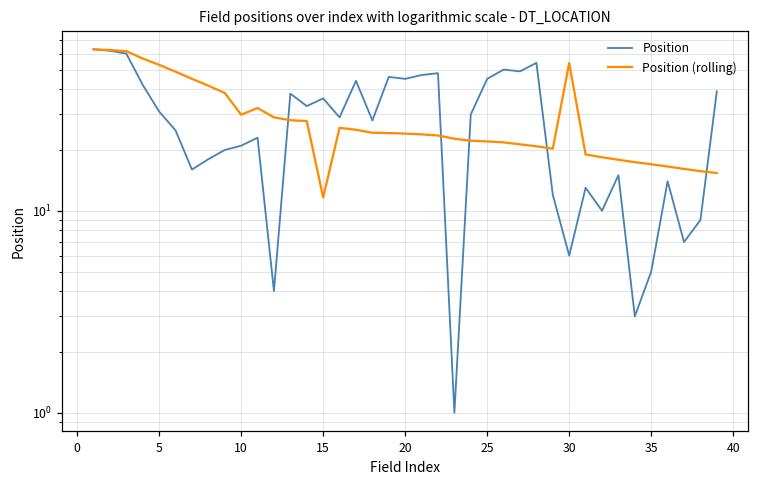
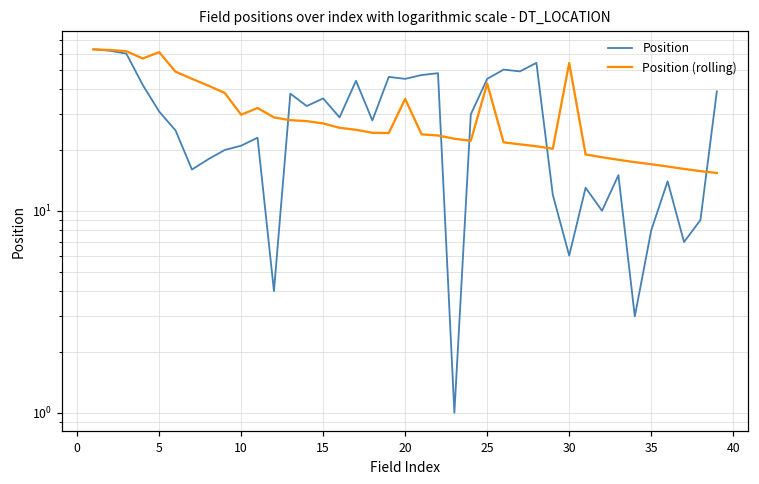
  {
    "Position": {
      "5": 31,
      "10": 21,
      "15": 36,
      "20": 45,
      "25": 45,
      "30": 6,
-     "35": 5
+     "35": 8
    },
    "Position (rolling)": {
-     "5": 53,
+     "5": 61,
      "10": 30,
-     "15": 12,
-     "20": 24,
-     "25": 22,
+     "15": 27,
+     "20": 36,
+     "25": 43,
      "30": 54,
      "35": 17
    }
  }
